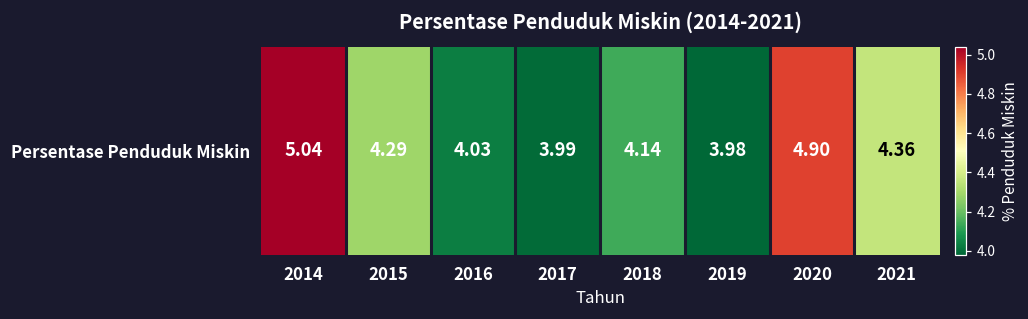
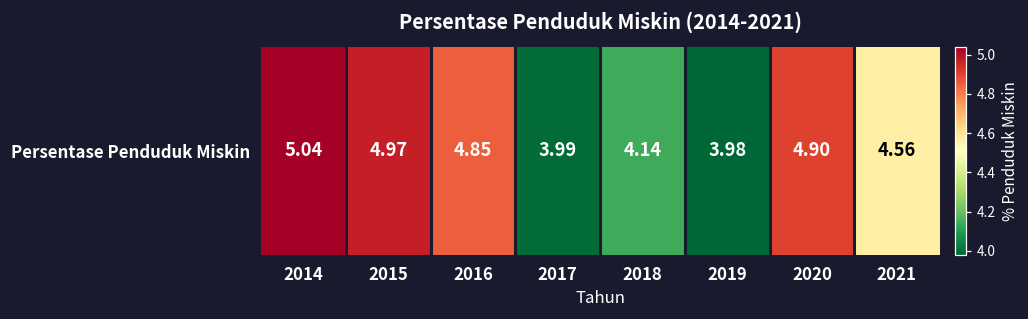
  {
    "Persentase Penduduk Miskin": {
      "2014": 5.04,
-     "2015": 4.29,
-     "2016": 4.03,
+     "2015": 4.97,
+     "2016": 4.85,
      "2017": 3.99,
      "2018": 4.14,
      "2019": 3.98,
      "2020": 4.90,
-     "2021": 4.36
+     "2021": 4.56
    }
  }
